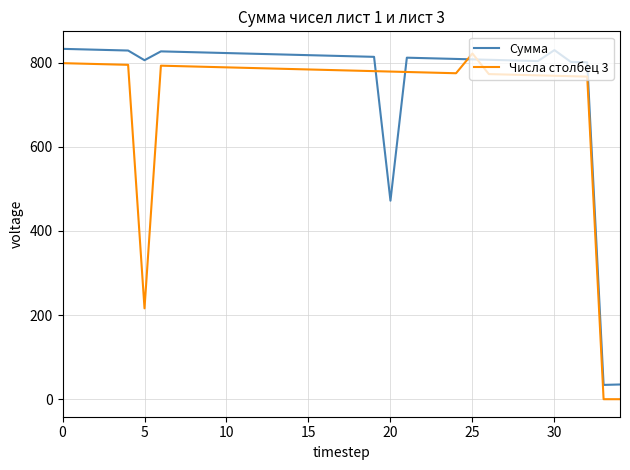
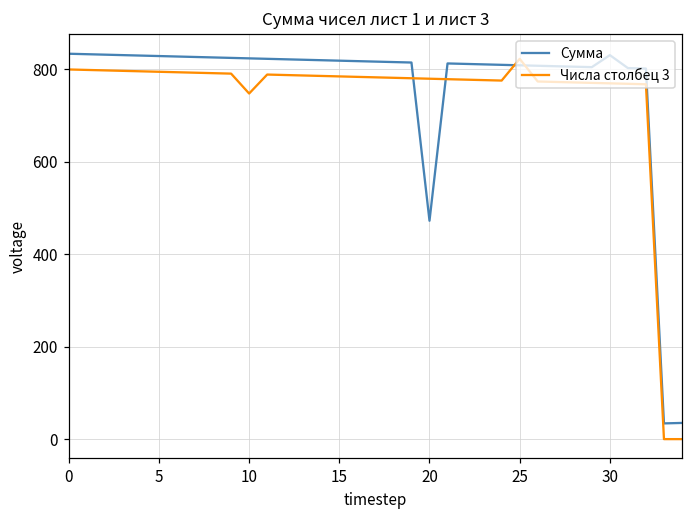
  {
    "Сумма": {
      "0": 830,
-     "5": 810,
+     "5": 830,
      "10": 820,
      "15": 820,
      "20": 470
    },
    "Числа столбец 3": {
      "0": 800,
-     "5": 220,
-     "10": 790,
+     "5": 790,
+     "10": 750,
      "15": 780,
      "20": 780
    }
  }
